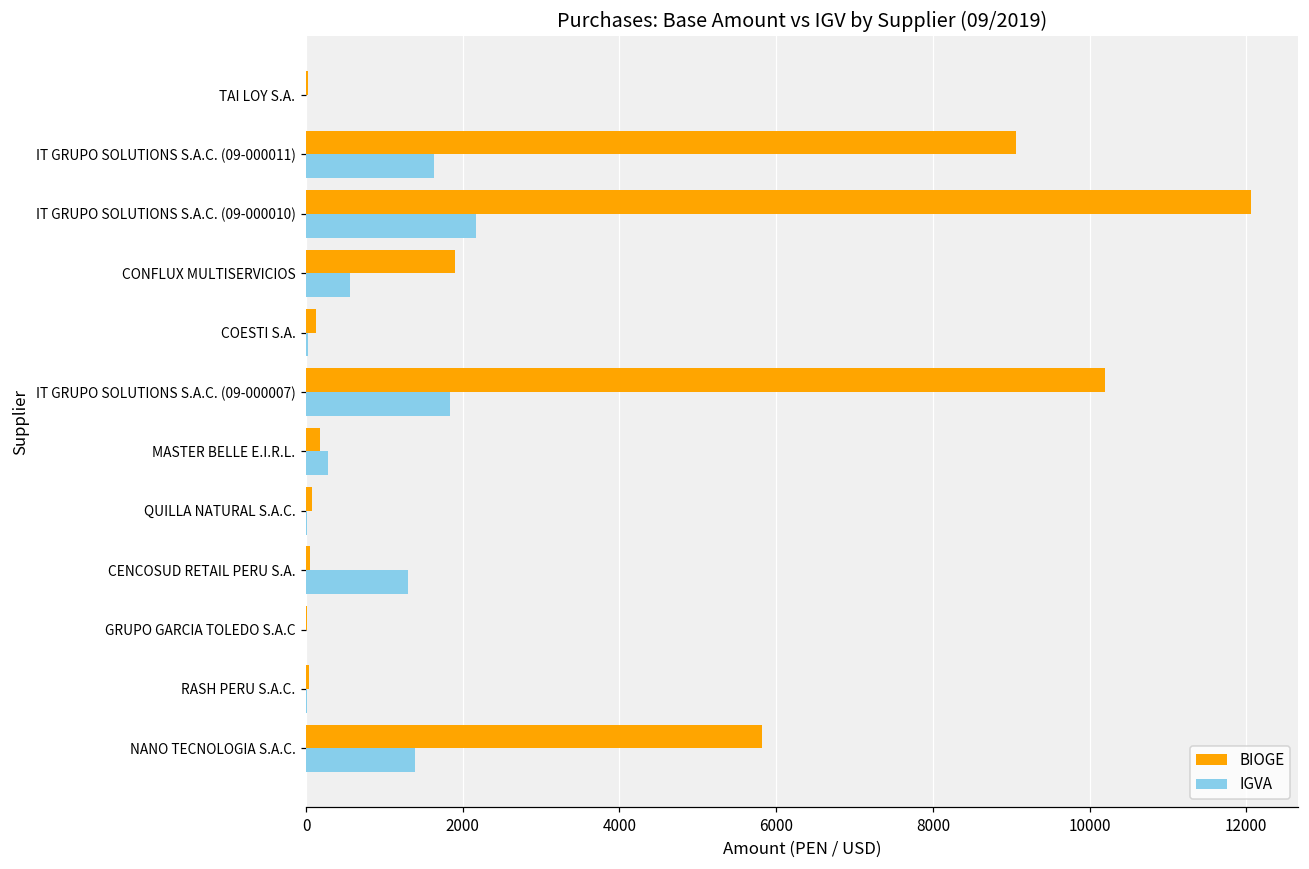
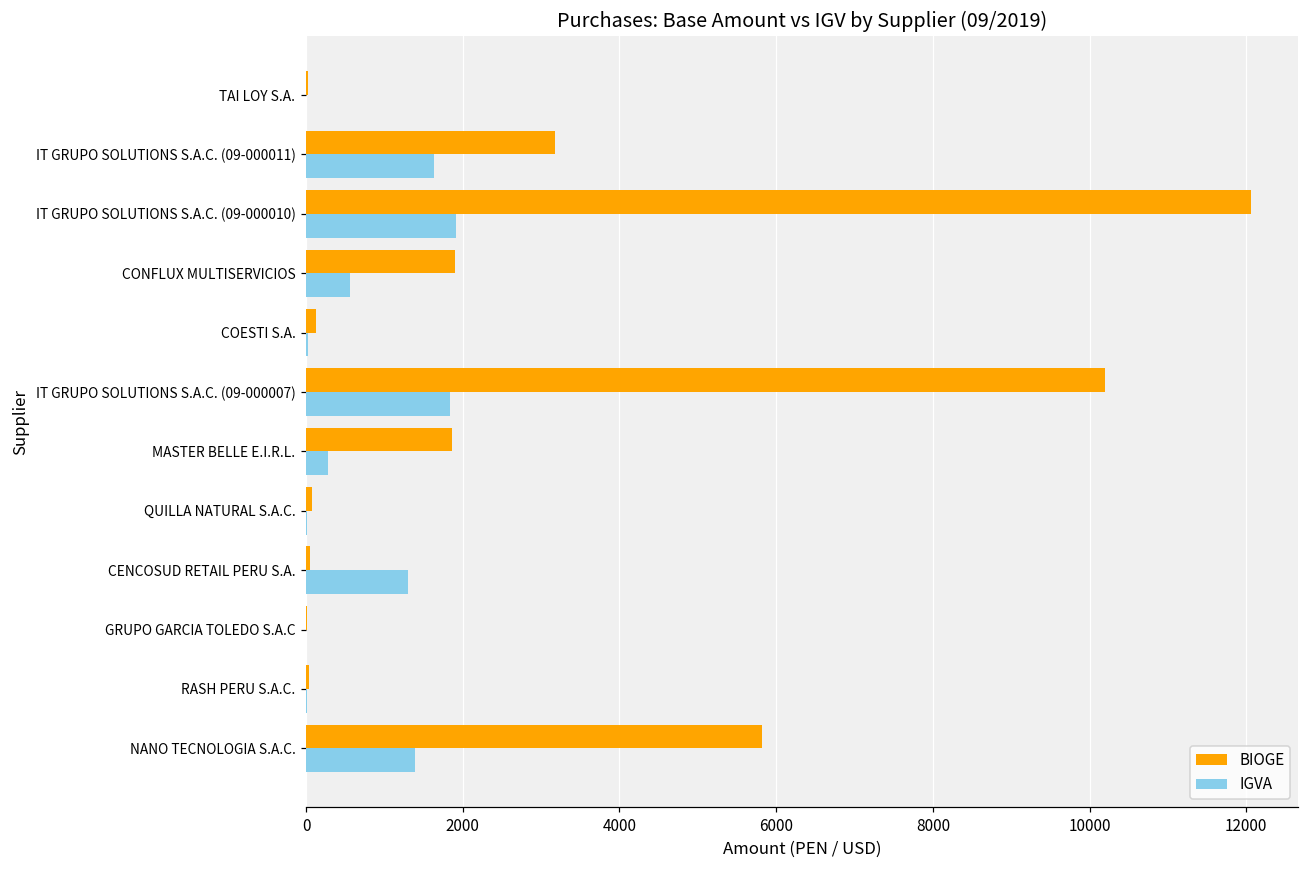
  {
    "BIOGE": {
-     "IT GRUPO SOLUTIONS S.A.C. (09-000011)": 9100,
+     "IT GRUPO SOLUTIONS S.A.C. (09-000011)": 3200,
      "IT GRUPO SOLUTIONS S.A.C. (09-000010)": 12100,
      "CONFLUX MULTISERVICIOS": 1900,
      "COESTI S.A.": 100,
      "IT GRUPO SOLUTIONS S.A.C. (09-000007)": 10200,
-     "MASTER BELLE E.I.R.L.": 200,
+     "MASTER BELLE E.I.R.L.": 1900,
      "QUILLA NATURAL S.A.C.": 100,
      "CENCOSUD RETAIL PERU S.A.": 0,
      "RASH PERU S.A.C.": 0,
      "NANO TECNOLOGIA S.A.C.": 5800
    },
    "IGVA": {
      "IT GRUPO SOLUTIONS S.A.C. (09-000011)": 1600,
-     "IT GRUPO SOLUTIONS S.A.C. (09-000010)": 2200,
+     "IT GRUPO SOLUTIONS S.A.C. (09-000010)": 1900,
      "CONFLUX MULTISERVICIOS": 600,
      "IT GRUPO SOLUTIONS S.A.C. (09-000007)": 1800,
      "MASTER BELLE E.I.R.L.": 300,
      "CENCOSUD RETAIL PERU S.A.": 1300,
      "NANO TECNOLOGIA S.A.C.": 1400
    }
  }
